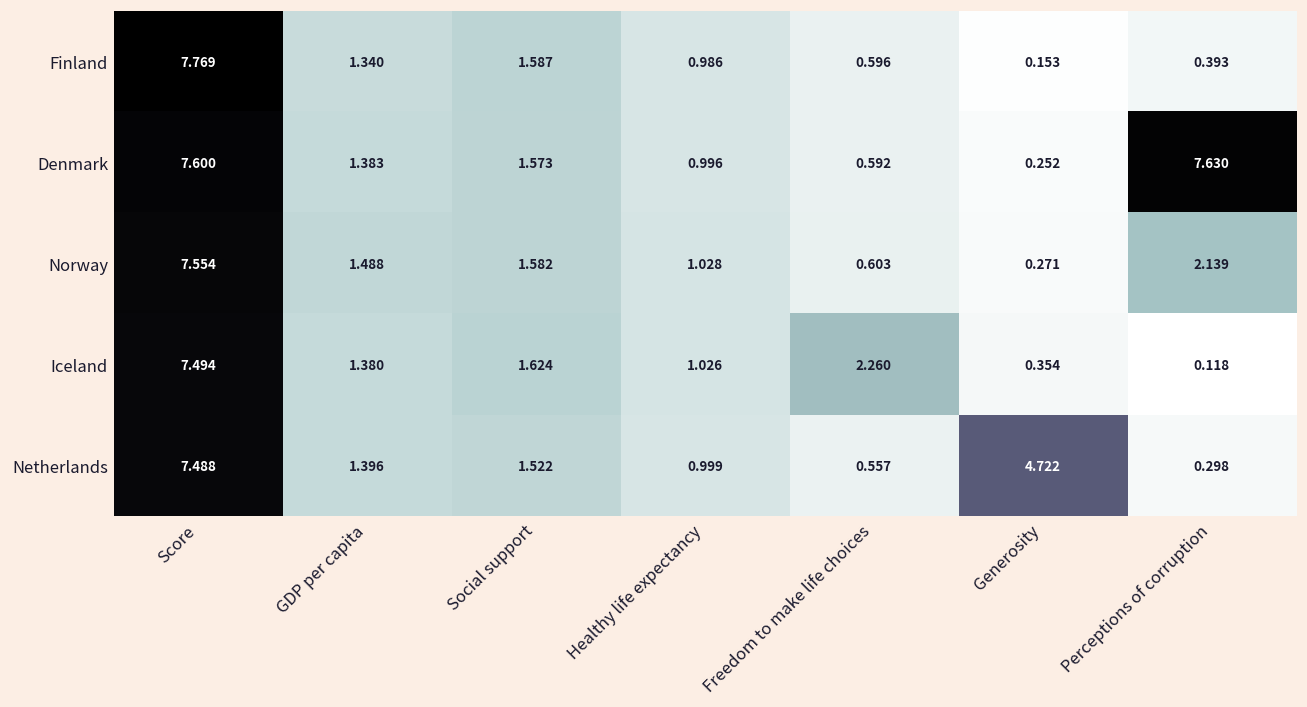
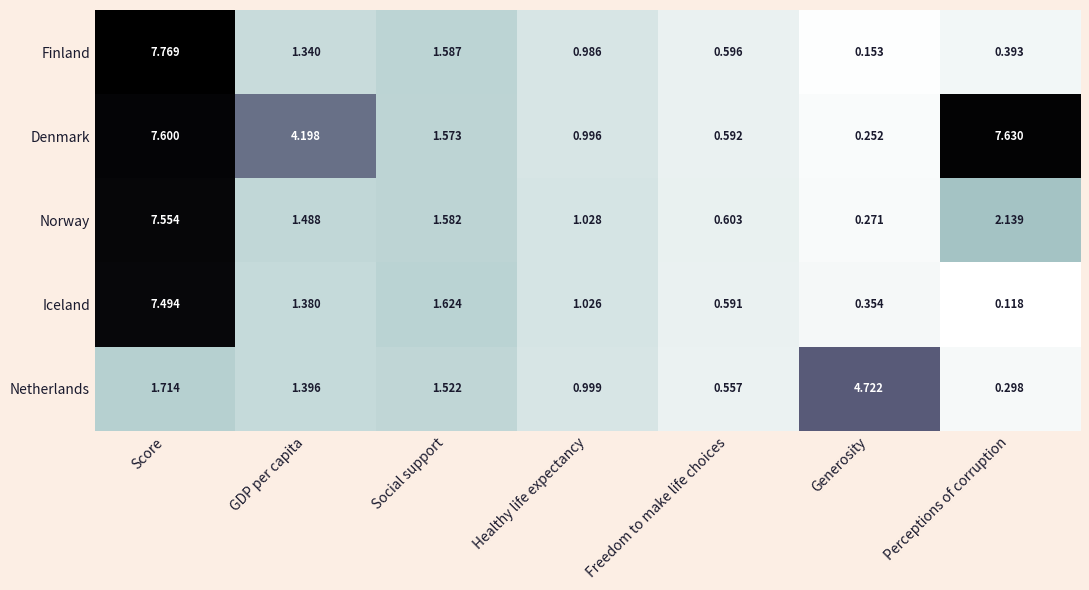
  {
    "Finland": {
      "Score": 7.769,
      "GDP per capita": 1.340,
      "Social support": 1.587,
      "Healthy life expectancy": 0.986,
      "Freedom to make life choices": 0.596,
      "Generosity": 0.153,
      "Perceptions of corruption": 0.393
    },
    "Denmark": {
      "Score": 7.600,
-     "GDP per capita": 1.383,
+     "GDP per capita": 4.198,
      "Social support": 1.573,
      "Healthy life expectancy": 0.996,
      "Freedom to make life choices": 0.592,
      "Generosity": 0.252,
      "Perceptions of corruption": 7.630
    },
    "Norway": {
      "Score": 7.554,
      "GDP per capita": 1.488,
      "Social support": 1.582,
      "Healthy life expectancy": 1.028,
      "Freedom to make life choices": 0.603,
      "Generosity": 0.271,
      "Perceptions of corruption": 2.139
    },
    "Iceland": {
      "Score": 7.494,
      "GDP per capita": 1.380,
      "Social support": 1.624,
      "Healthy life expectancy": 1.026,
-     "Freedom to make life choices": 2.260,
+     "Freedom to make life choices": 0.591,
      "Generosity": 0.354,
      "Perceptions of corruption": 0.118
    },
    "Netherlands": {
-     "Score": 7.488,
+     "Score": 1.714,
      "GDP per capita": 1.396,
      "Social support": 1.522,
      "Healthy life expectancy": 0.999,
      "Freedom to make life choices": 0.557,
      "Generosity": 4.722,
      "Perceptions of corruption": 0.298
    }
  }
